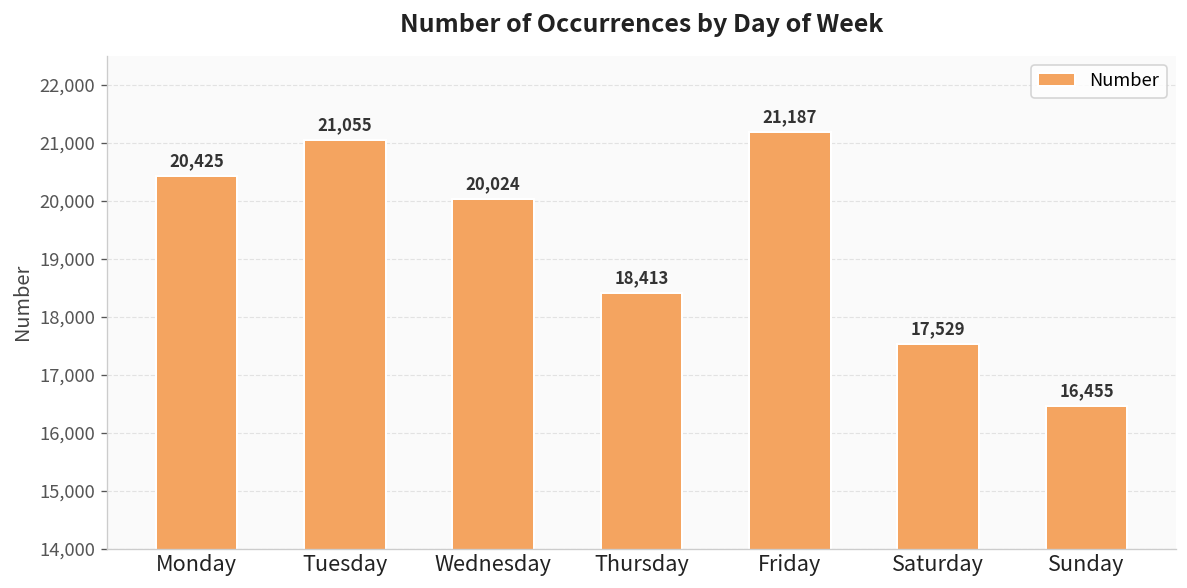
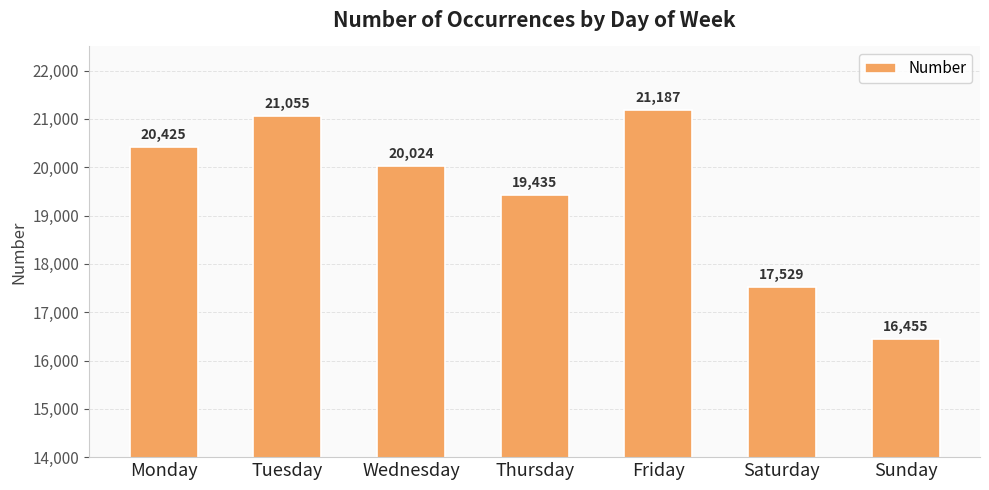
  {
    "Monday": "20,425",
    "Tuesday": "21,055",
    "Wednesday": "20,024",
-   "Thursday": "18,413",
+   "Thursday": "19,435",
    "Friday": "21,187",
    "Saturday": "17,529",
    "Sunday": "16,455"
  }
